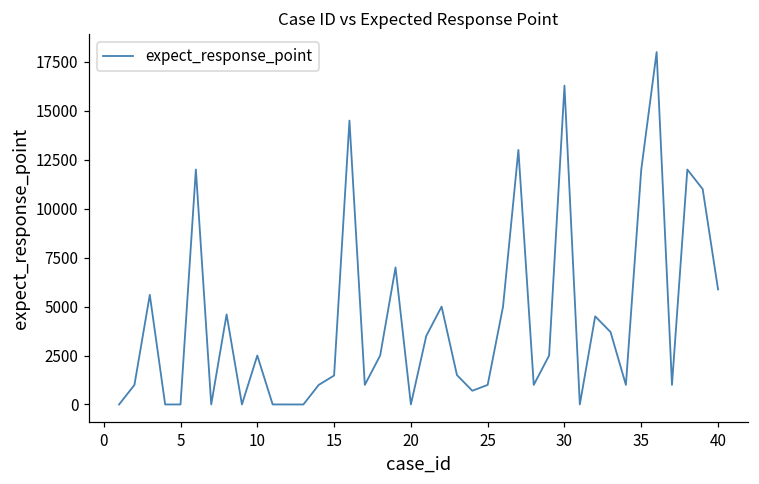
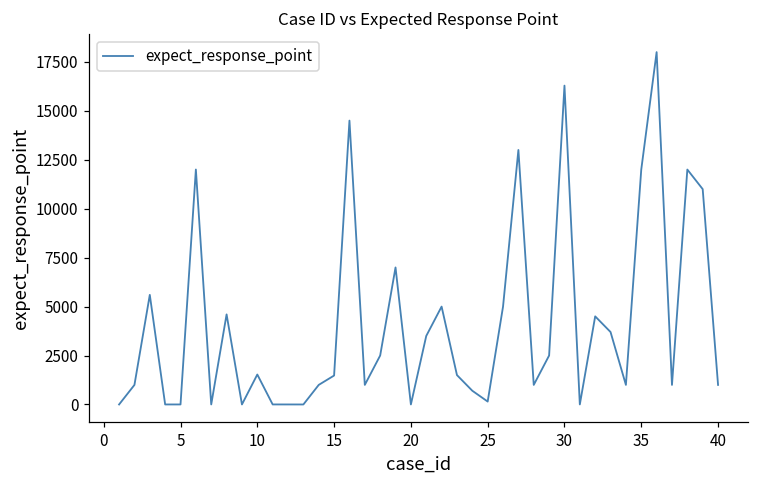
  {
    "5": 0,
-   "10": 2500,
+   "10": 1500,
    "15": 1500,
    "20": 0,
-   "25": 1000,
+   "25": 100,
    "30": 16300,
    "35": 12000,
-   "40": 5900
+   "40": 1000
  }
